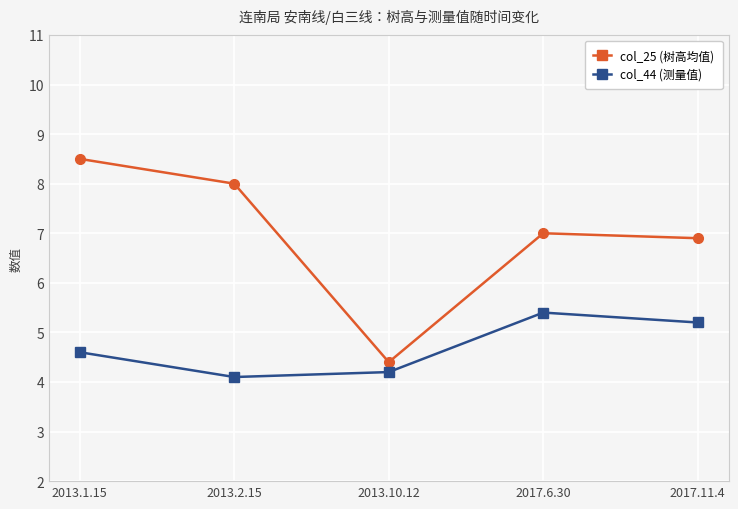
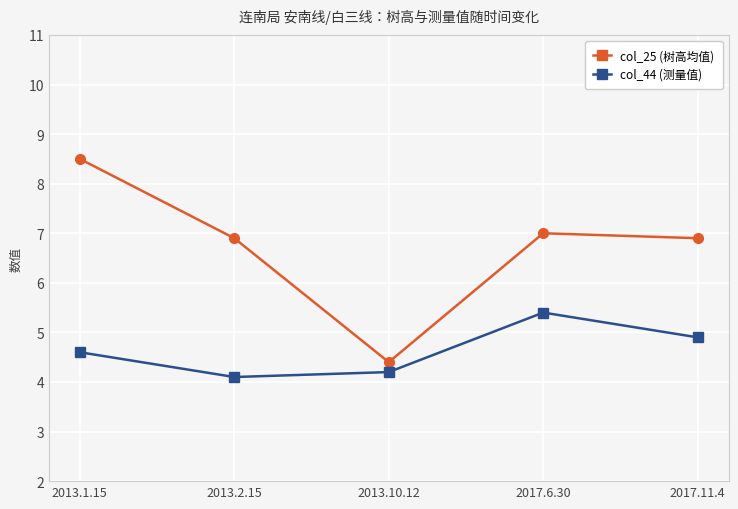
  {
    "col_25 (树高均值)": {
      "2013.1.15": 8.5,
-     "2013.2.15": 8.0,
+     "2013.2.15": 6.9,
      "2013.10.12": 4.4,
      "2017.6.30": 7.0,
      "2017.11.4": 6.9
    },
    "col_44 (测量值)": {
      "2013.1.15": 4.6,
      "2013.2.15": 4.1,
      "2013.10.12": 4.2,
      "2017.6.30": 5.4,
-     "2017.11.4": 5.2
+     "2017.11.4": 4.9
    }
  }
